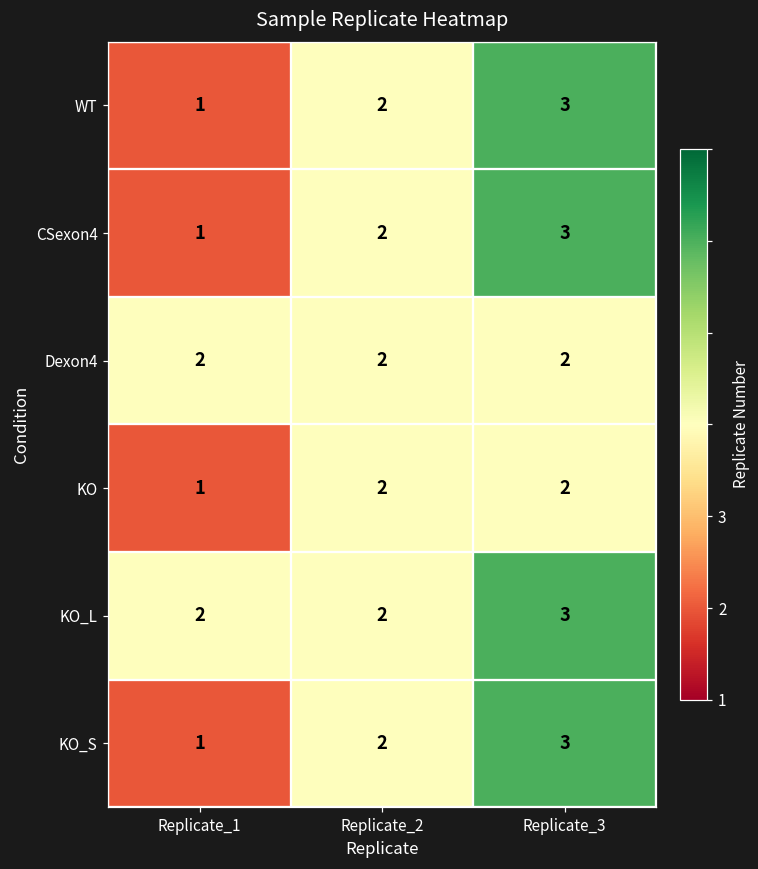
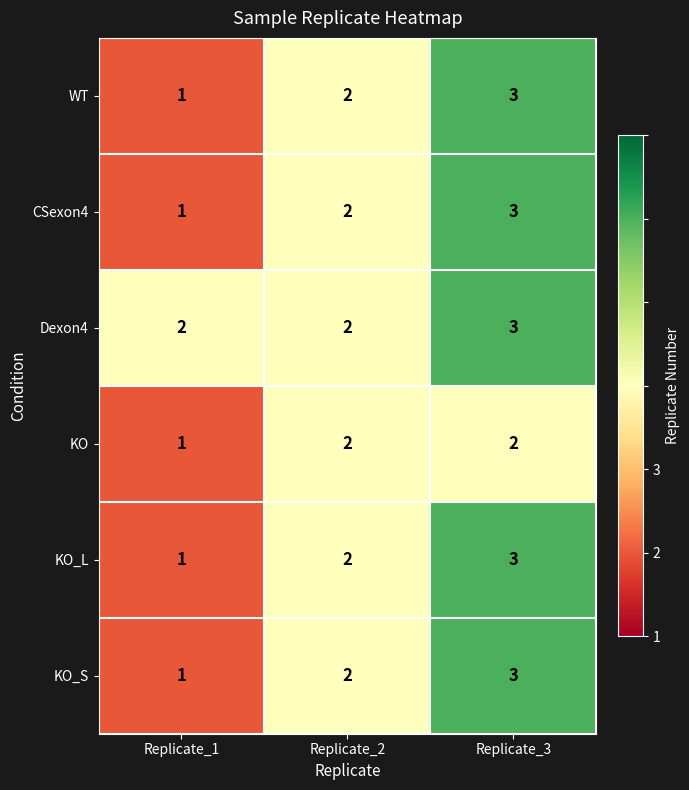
  {
    "WT": {
      "Replicate_1": 1,
      "Replicate_2": 2,
      "Replicate_3": 3
    },
    "CSexon4": {
      "Replicate_1": 1,
      "Replicate_2": 2,
      "Replicate_3": 3
    },
    "Dexon4": {
      "Replicate_1": 2,
      "Replicate_2": 2,
-     "Replicate_3": 2
+     "Replicate_3": 3
    },
    "KO": {
      "Replicate_1": 1,
      "Replicate_2": 2,
      "Replicate_3": 2
    },
    "KO_L": {
-     "Replicate_1": 2,
+     "Replicate_1": 1,
      "Replicate_2": 2,
      "Replicate_3": 3
    },
    "KO_S": {
      "Replicate_1": 1,
      "Replicate_2": 2,
      "Replicate_3": 3
    }
  }
